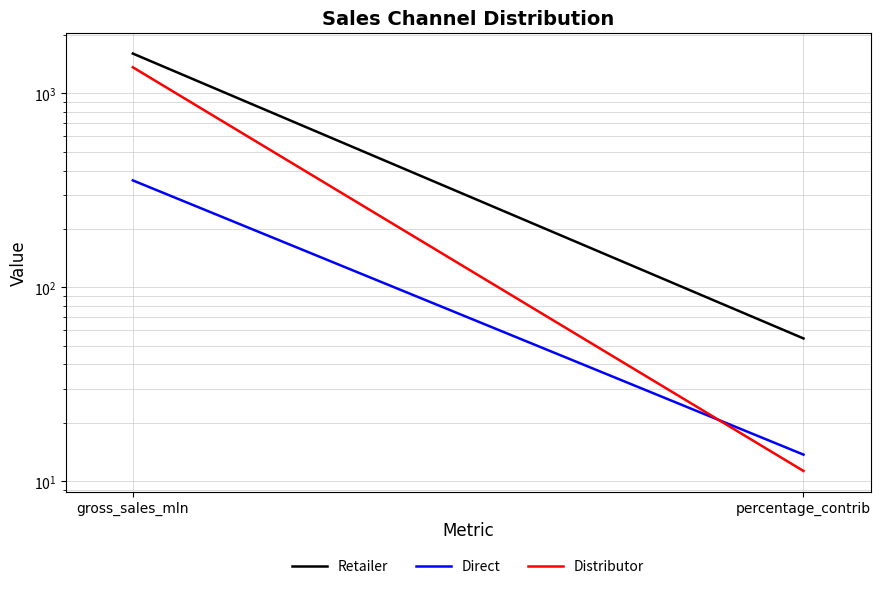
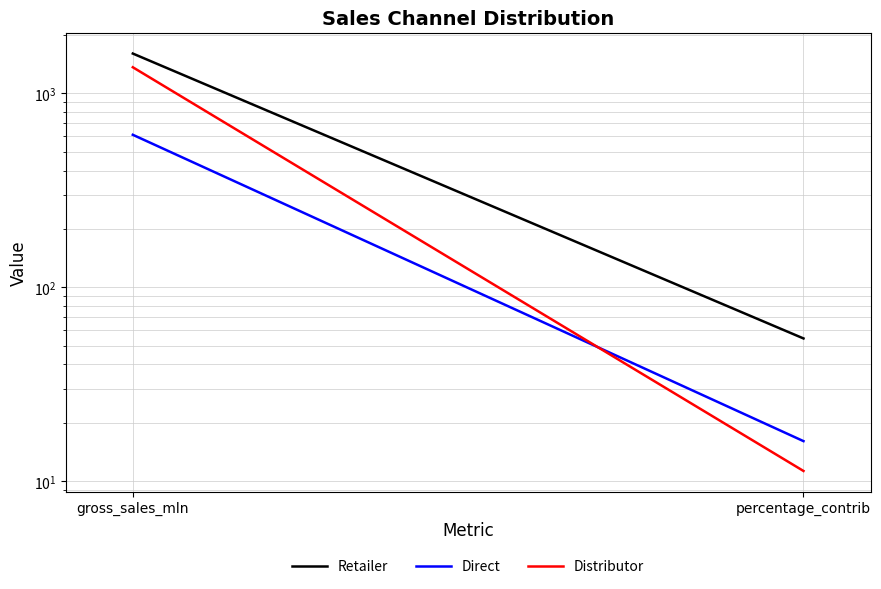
  {
    "Retailer": {
      "gross_sales_mln": 1600,
      "percentage_contrib": 55
    },
    "Direct": {
-     "gross_sales_mln": 360,
-     "percentage_contrib": 14
+     "gross_sales_mln": 610,
+     "percentage_contrib": 16
    },
    "Distributor": {
      "gross_sales_mln": 1400,
      "percentage_contrib": 11
    }
  }
